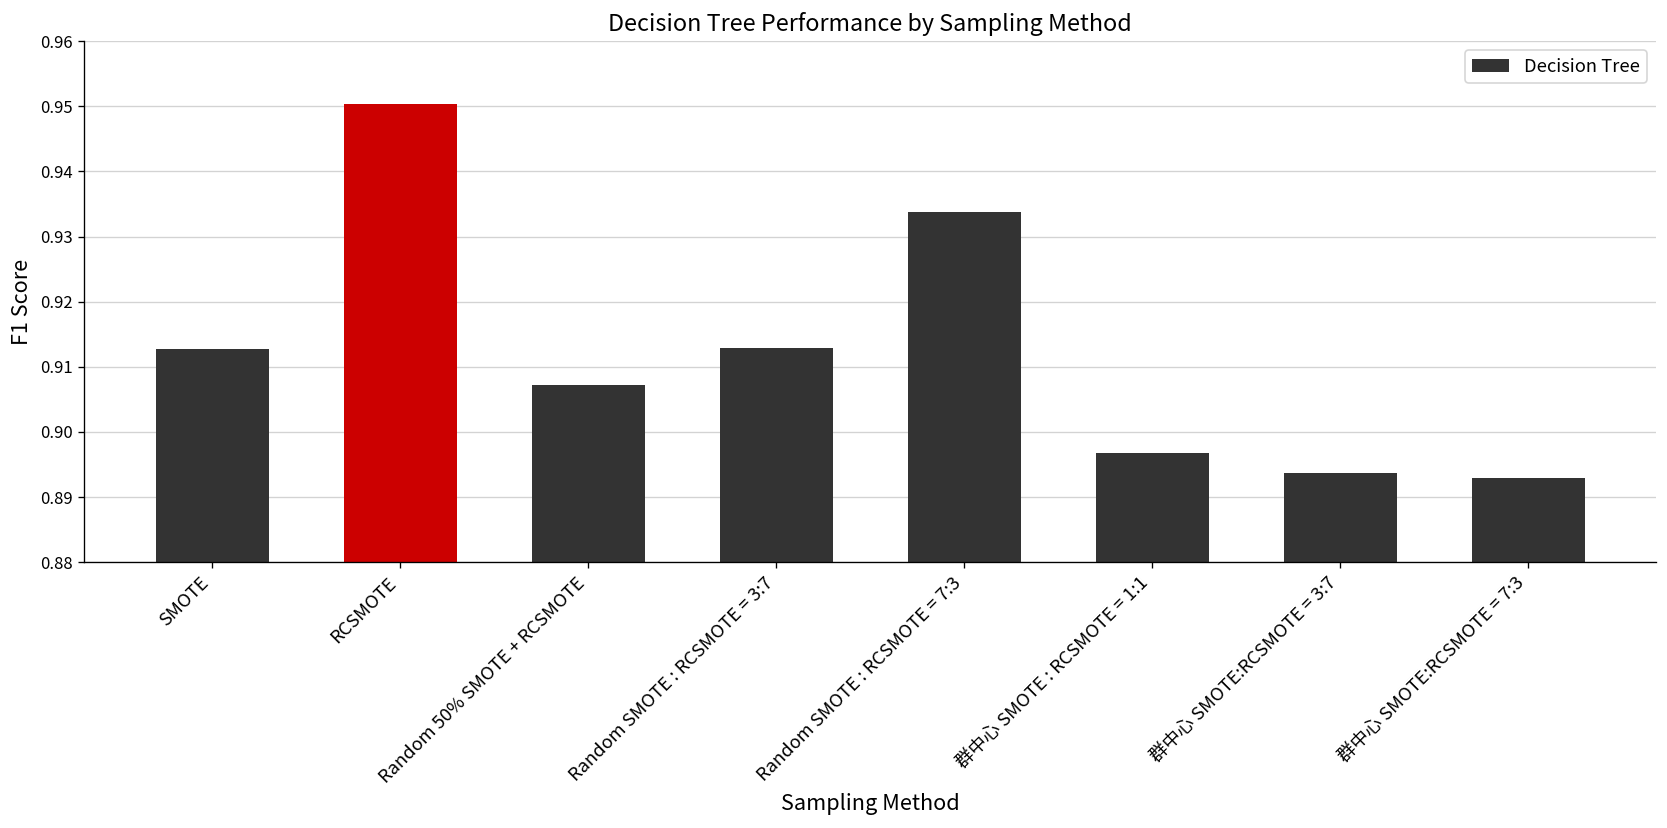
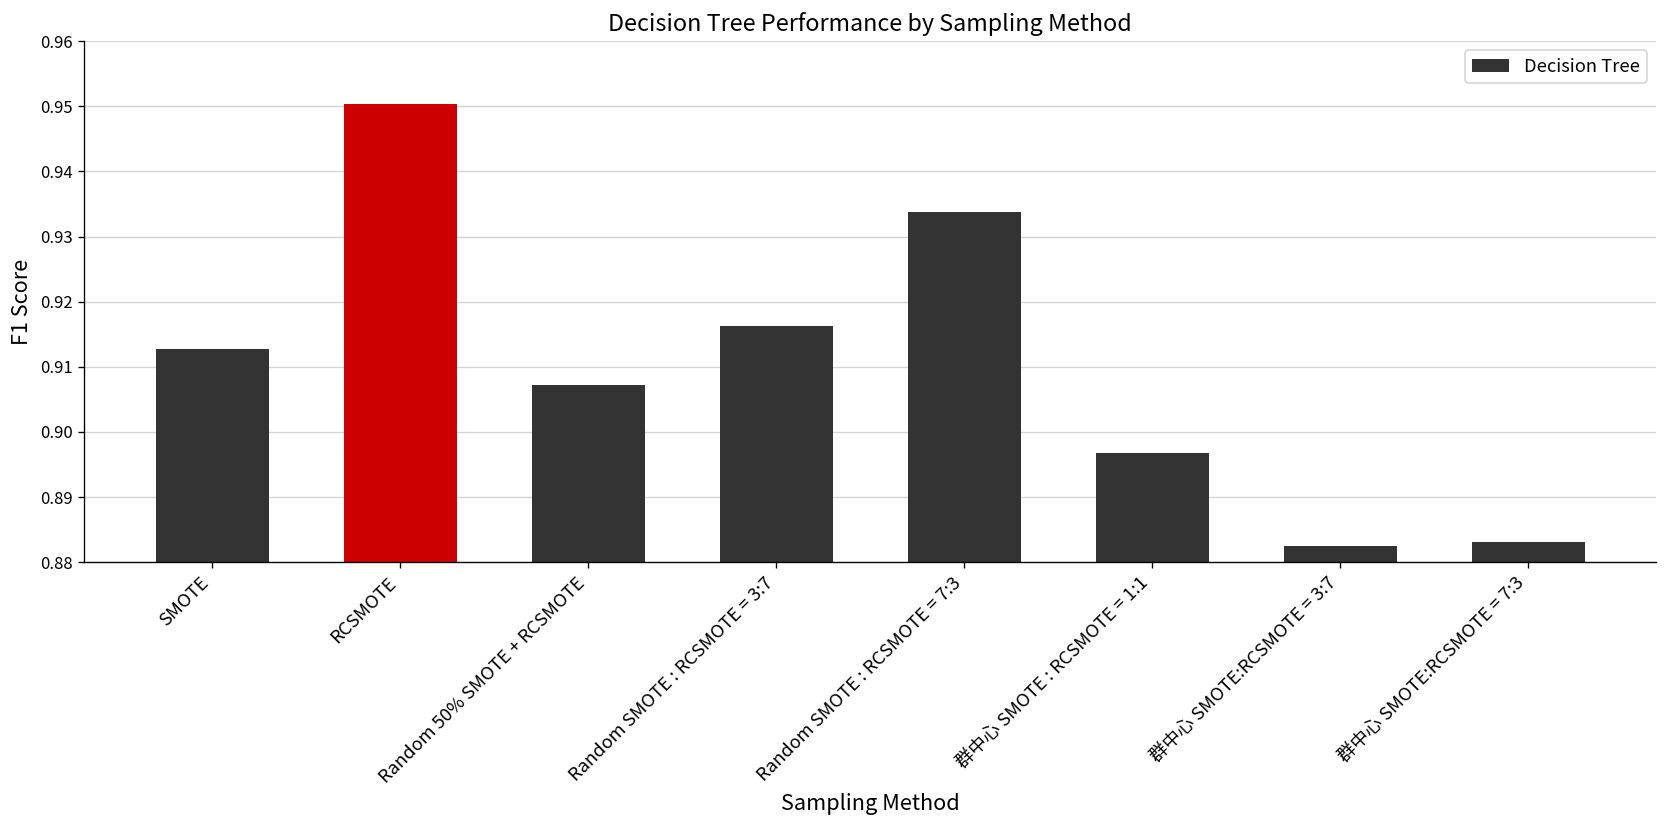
  {
    "SMOTE": 0.913,
    "RCSMOTE": 0.950,
    "Random 50% SMOTE + RCSMOTE": 0.907,
-   "Random SMOTE : RCSMOTE = 3:7": 0.913,
+   "Random SMOTE : RCSMOTE = 3:7": 0.916,
    "Random SMOTE : RCSMOTE = 7:3": 0.934,
    "群中心 SMOTE : RCSMOTE = 1:1": 0.897,
-   "群中心 SMOTE:RCSMOTE = 3:7": 0.894,
-   "群中心 SMOTE:RCSMOTE = 7:3": 0.893
+   "群中心 SMOTE:RCSMOTE = 3:7": 0.883,
+   "群中心 SMOTE:RCSMOTE = 7:3": 0.883
  }
